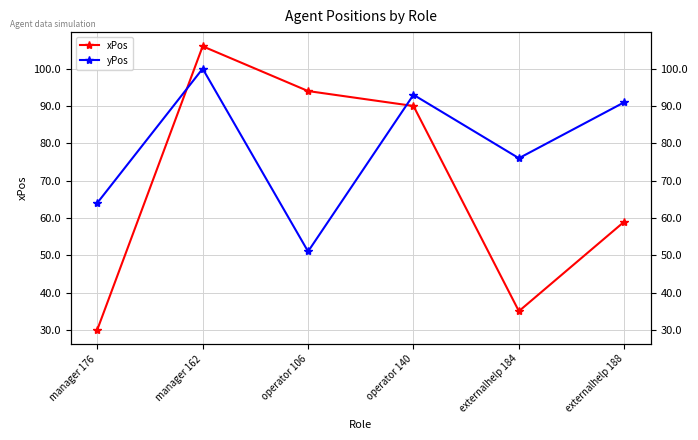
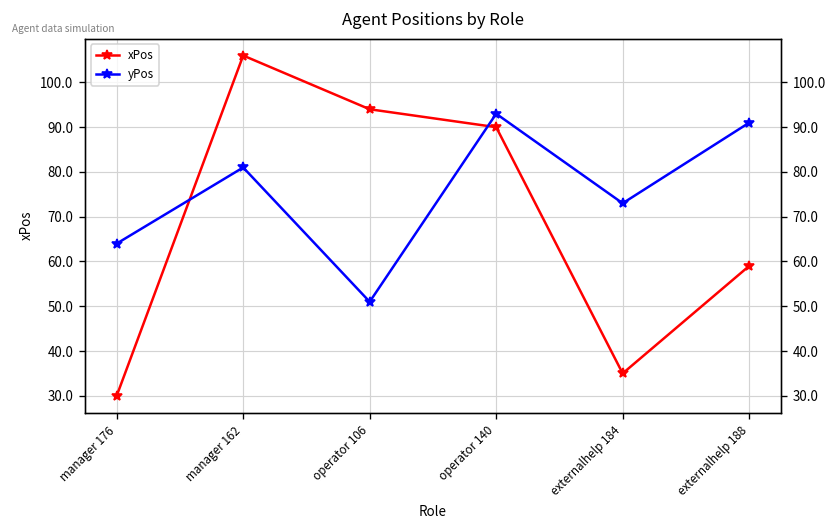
  {
    "xPos": {
      "manager 176": 30,
      "manager 162": 106,
      "operator 106": 94,
      "operator 140": 90,
      "externalhelp 184": 35,
      "externalhelp 188": 59
    },
    "yPos": {
      "manager 176": 64,
-     "manager 162": 100,
+     "manager 162": 81,
      "operator 106": 51,
      "operator 140": 93,
-     "externalhelp 184": 76,
+     "externalhelp 184": 73,
      "externalhelp 188": 91
    }
  }
